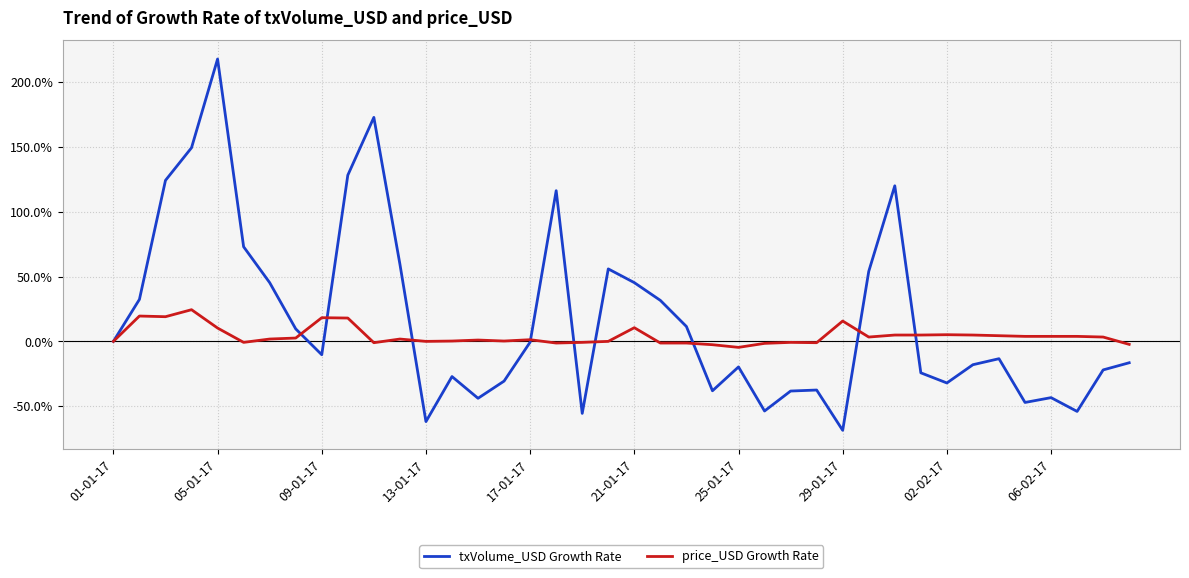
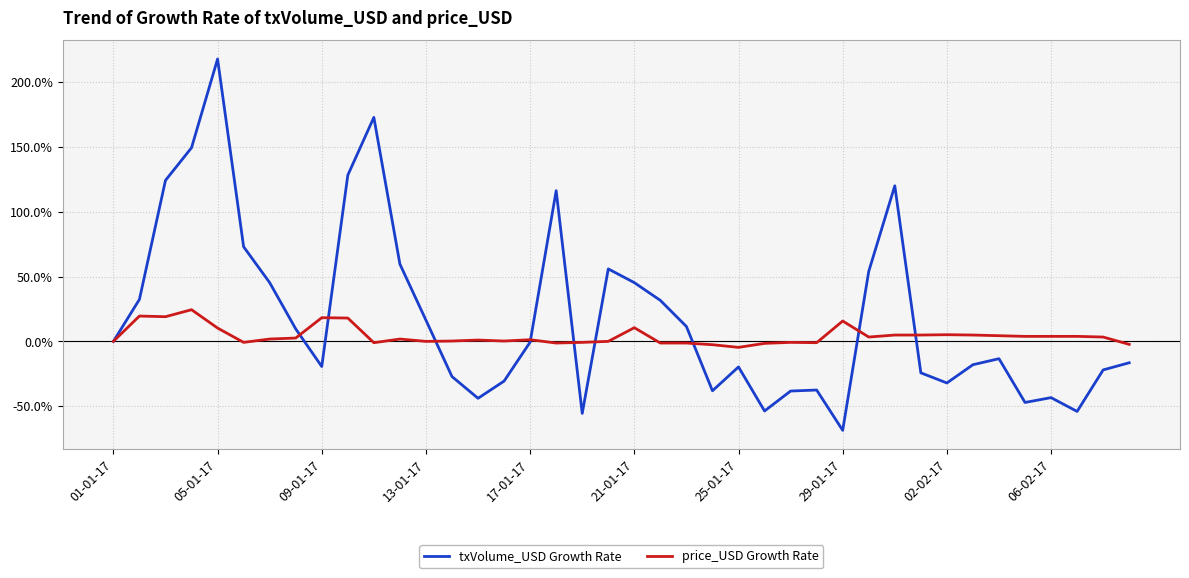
  {
    "txVolume_USD Growth Rate": {
      "05-01-17": "218%",
-     "09-01-17": "-10%",
-     "13-01-17": "-62%",
+     "09-01-17": "-19%",
+     "13-01-17": "16%",
      "21-01-17": "45%",
      "25-01-17": "-20%",
      "29-01-17": "-69%",
      "02-02-17": "-32%",
      "06-02-17": "-43%"
    },
    "price_USD Growth Rate": {
      "05-01-17": "10%",
      "09-01-17": "18%",
      "13-01-17": "0%",
      "21-01-17": "11%",
      "25-01-17": "-5%",
      "29-01-17": "16%",
      "02-02-17": "5%",
      "06-02-17": "4%"
    }
  }
